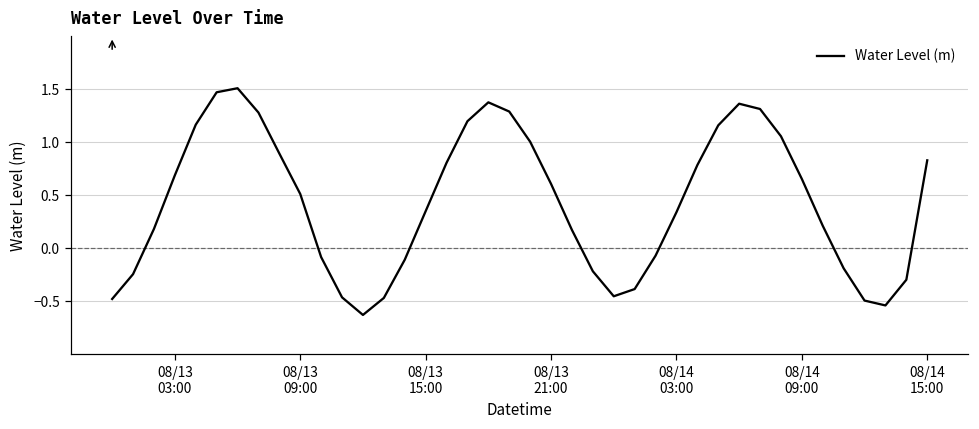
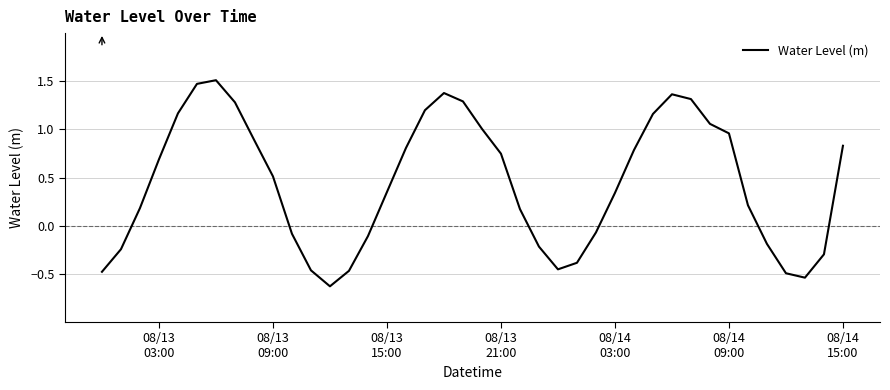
  {
    "08/13 03:00": 0.7,
    "08/13 09:00": 0.5,
    "08/13 15:00": 0.4,
-   "08/13 21:00": 0.6,
+   "08/13 21:00": 0.7,
    "08/14 03:00": 0.3,
-   "08/14 09:00": 0.7,
+   "08/14 09:00": 1.0,
    "08/14 15:00": 0.8
  }
